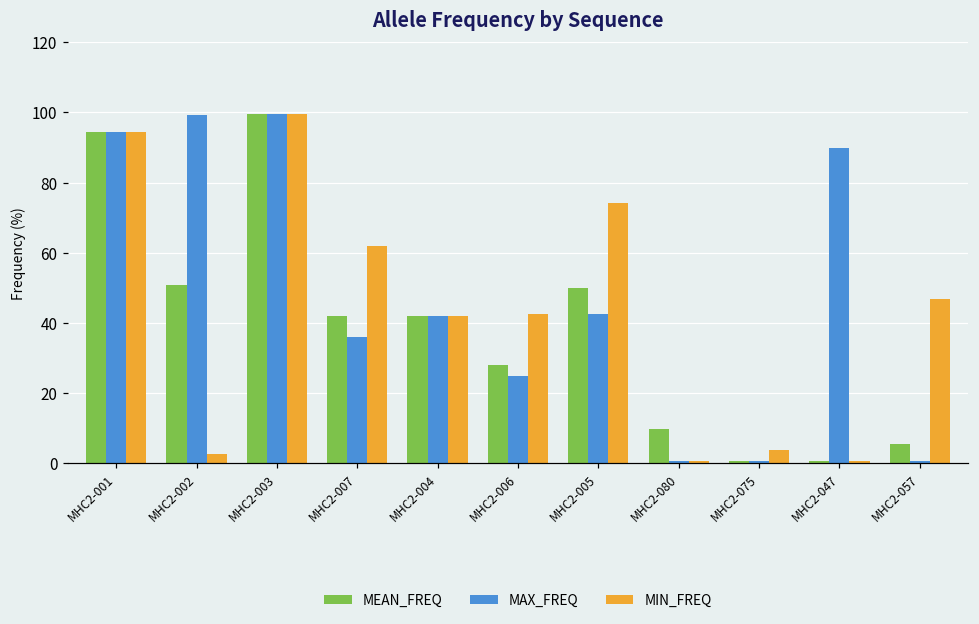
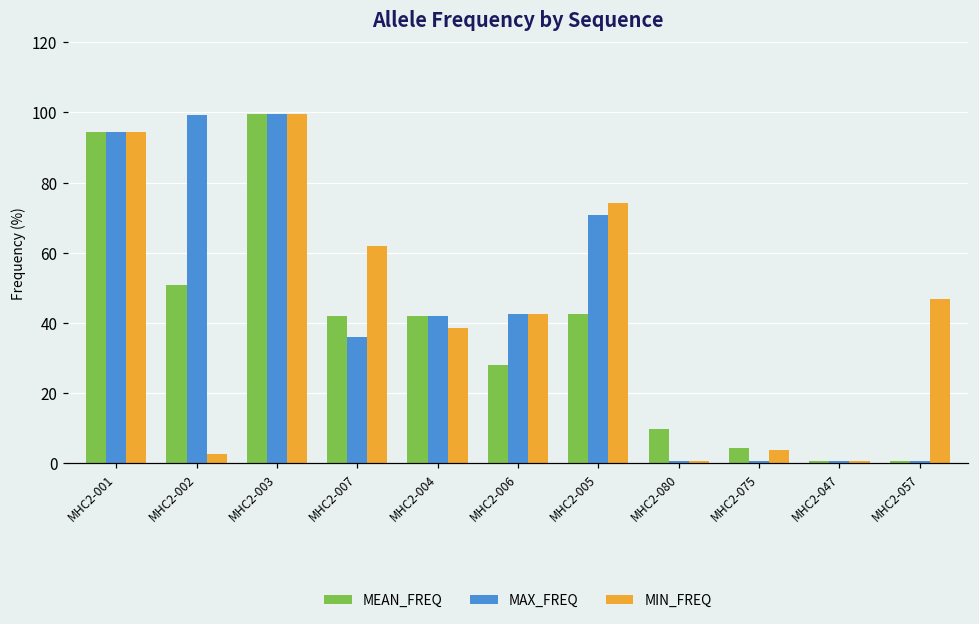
  {
    "MEAN_FREQ": {
      "MHC2-001": 94,
      "MHC2-002": 51,
      "MHC2-003": 99,
      "MHC2-007": 42,
      "MHC2-004": 42,
      "MHC2-006": 28,
-     "MHC2-005": 50,
+     "MHC2-005": 43,
      "MHC2-080": 10,
-     "MHC2-075": 0,
-     "MHC2-057": 5
+     "MHC2-075": 4,
+     "MHC2-057": 0
    },
    "MAX_FREQ": {
      "MHC2-001": 94,
      "MHC2-002": 99,
      "MHC2-003": 99,
      "MHC2-007": 36,
      "MHC2-004": 42,
-     "MHC2-006": 25,
-     "MHC2-005": 43,
-     "MHC2-047": 90
+     "MHC2-006": 43,
+     "MHC2-005": 71,
+     "MHC2-047": 0
    },
    "MIN_FREQ": {
      "MHC2-001": 94,
      "MHC2-002": 3,
      "MHC2-003": 99,
      "MHC2-007": 62,
-     "MHC2-004": 42,
+     "MHC2-004": 38,
      "MHC2-006": 43,
      "MHC2-005": 74,
      "MHC2-075": 4,
      "MHC2-057": 47
    }
  }
